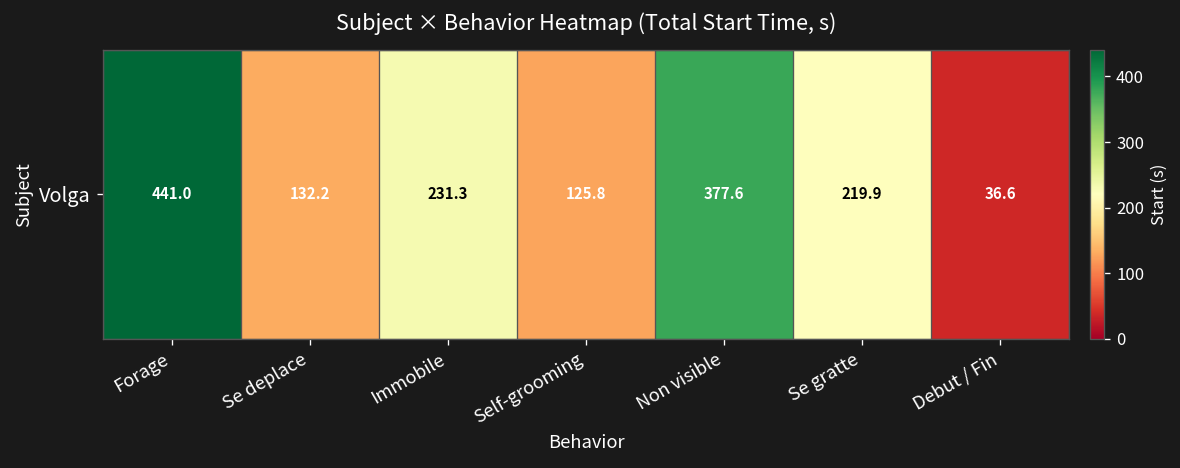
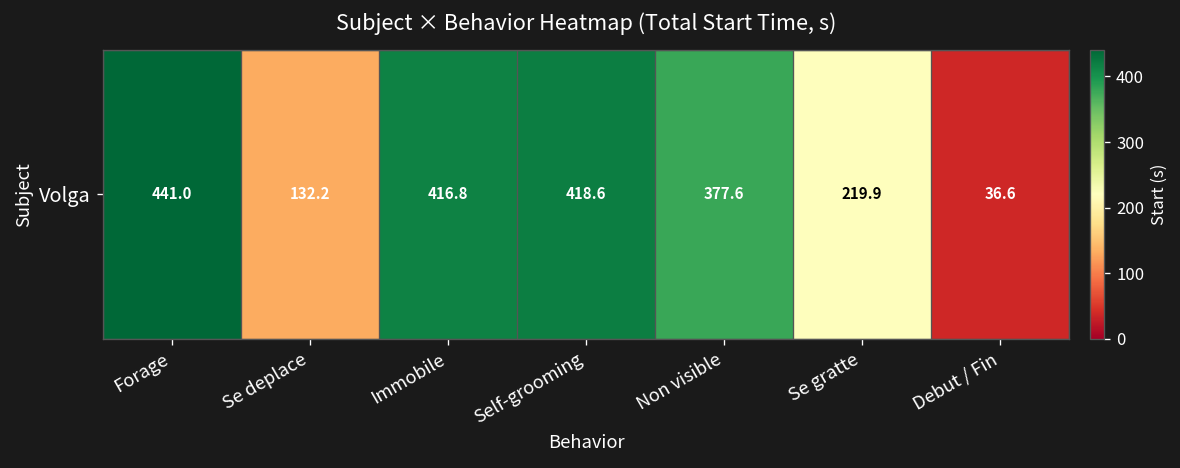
  {
    "Volga": {
      "Forage": 441.0,
      "Se deplace": 132.2,
-     "Immobile": 231.3,
-     "Self-grooming": 125.8,
+     "Immobile": 416.8,
+     "Self-grooming": 418.6,
      "Non visible": 377.6,
      "Se gratte": 219.9,
      "Debut / Fin": 36.6
    }
  }
